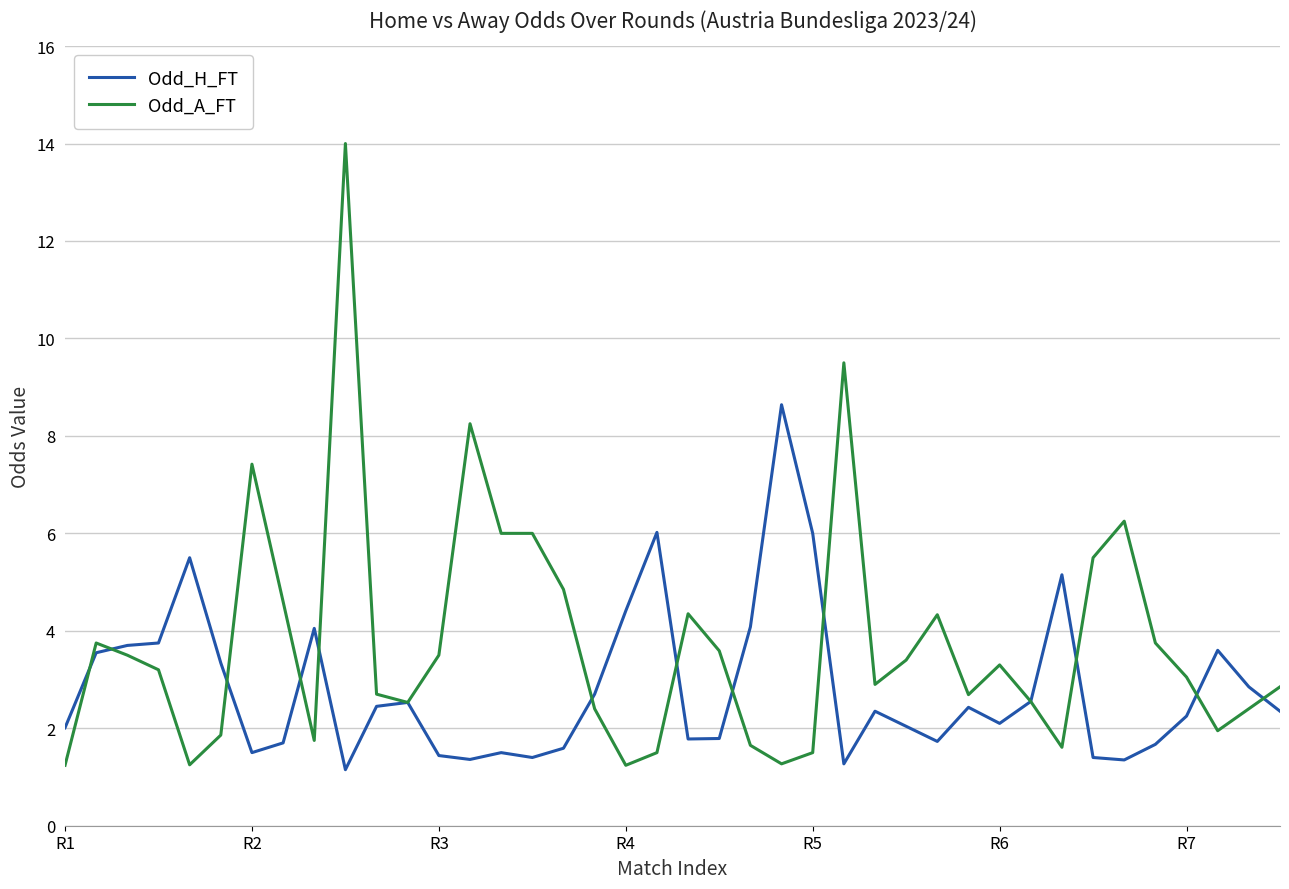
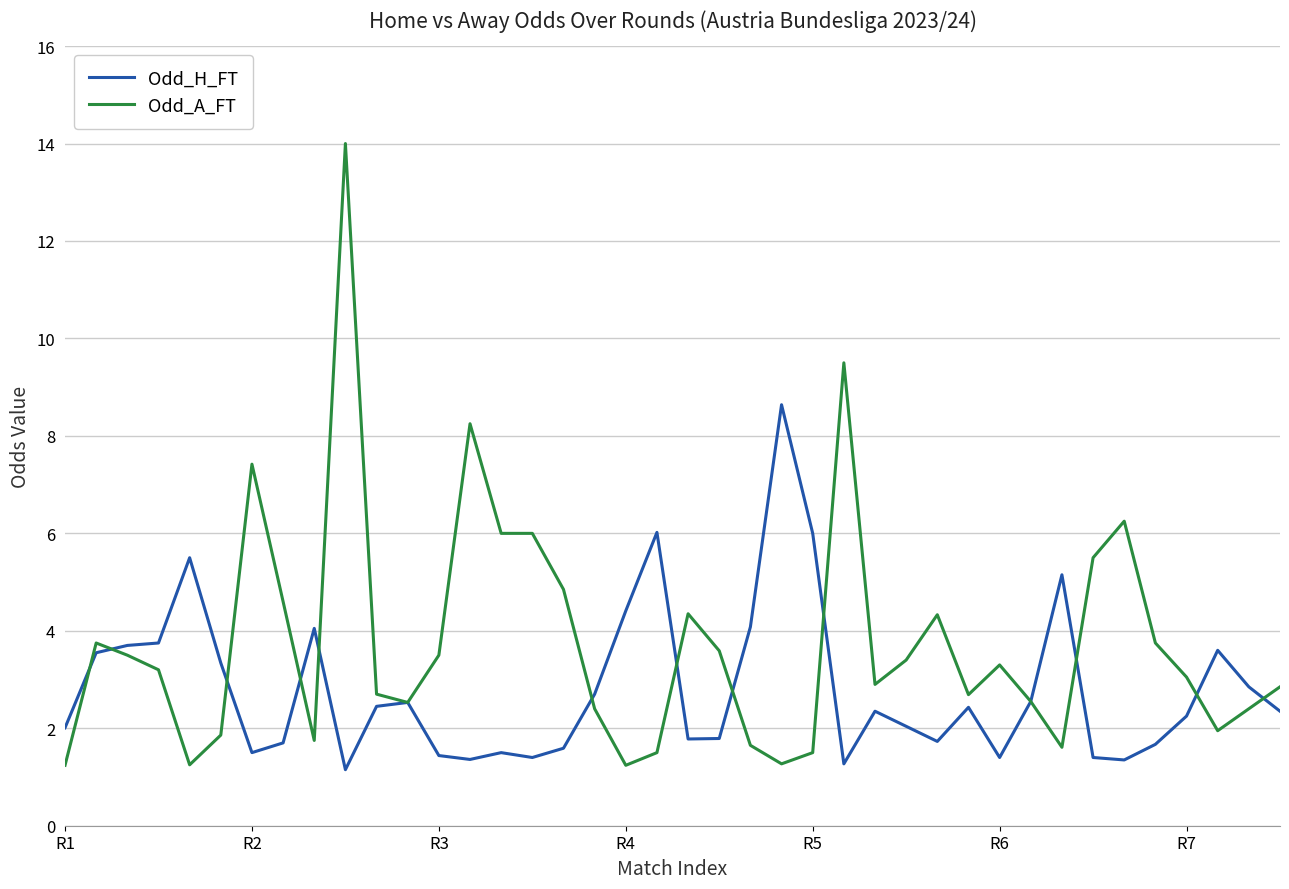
  {
    "Odd_H_FT": {
      "R1": 2.0,
      "R2": 1.5,
      "R3": 1.4,
      "R4": 4.4,
      "R5": 6.0,
-     "R6": 2.1,
+     "R6": 1.4,
      "R7": 2.3
    },
    "Odd_A_FT": {
      "R1": 1.2,
      "R2": 7.4,
      "R3": 3.5,
      "R4": 1.2,
      "R5": 1.5,
      "R6": 3.3,
      "R7": 3.1
    }
  }
